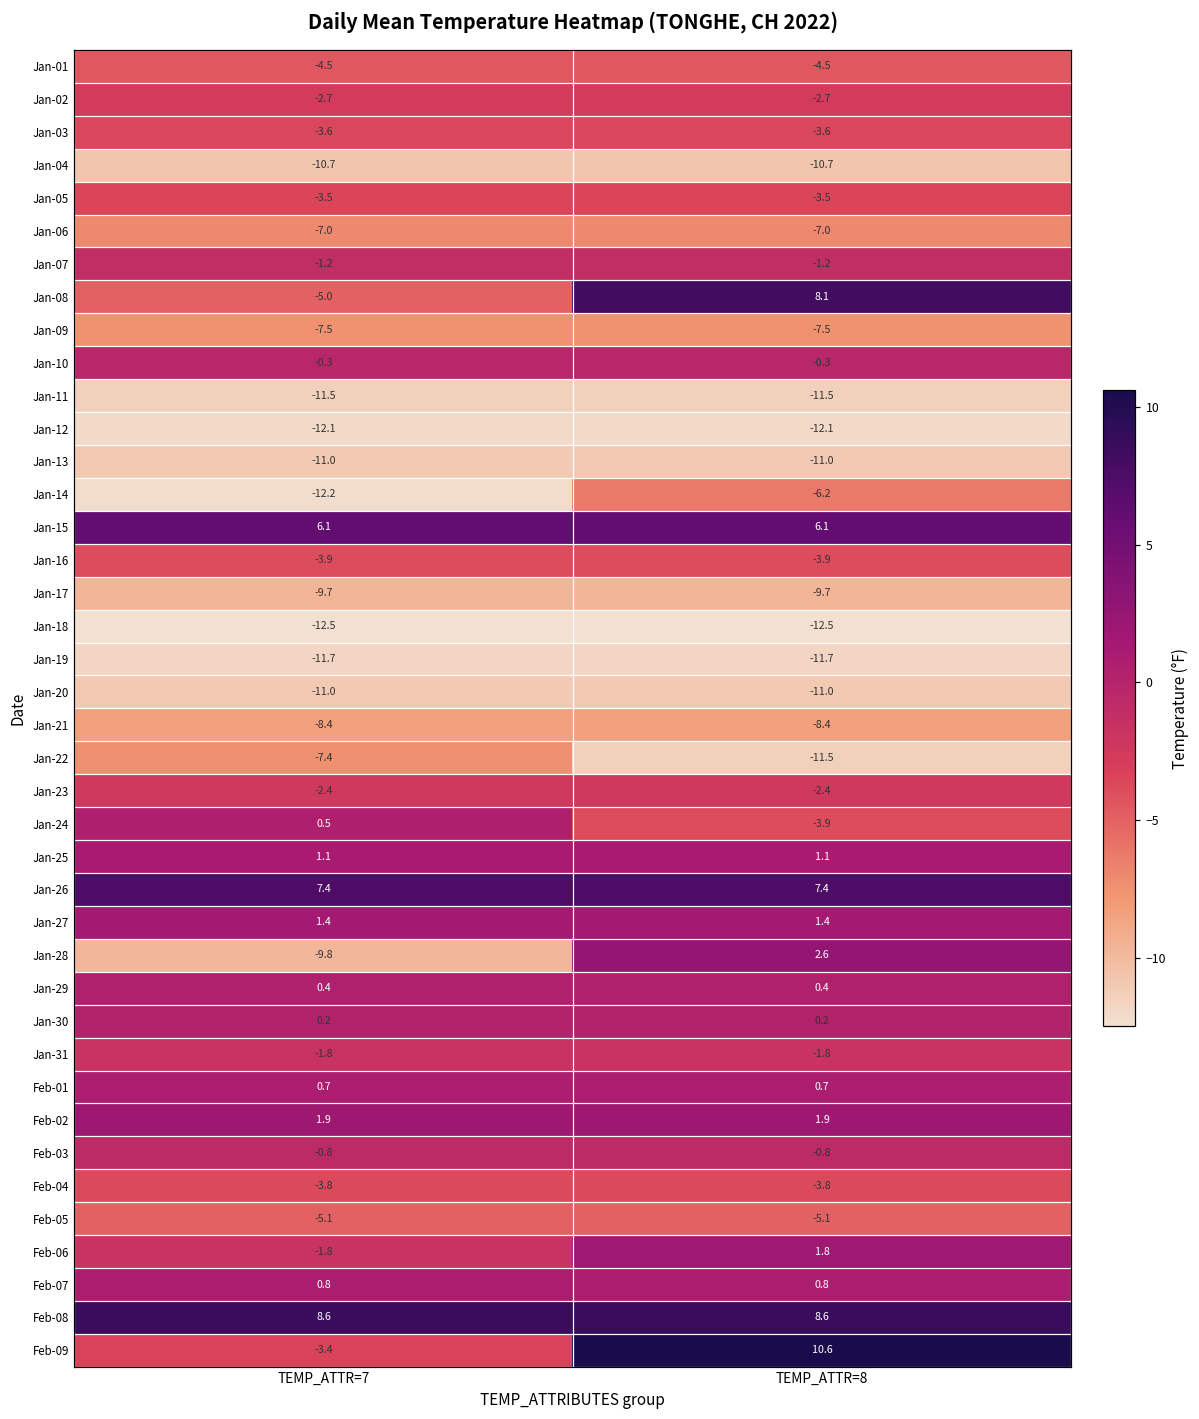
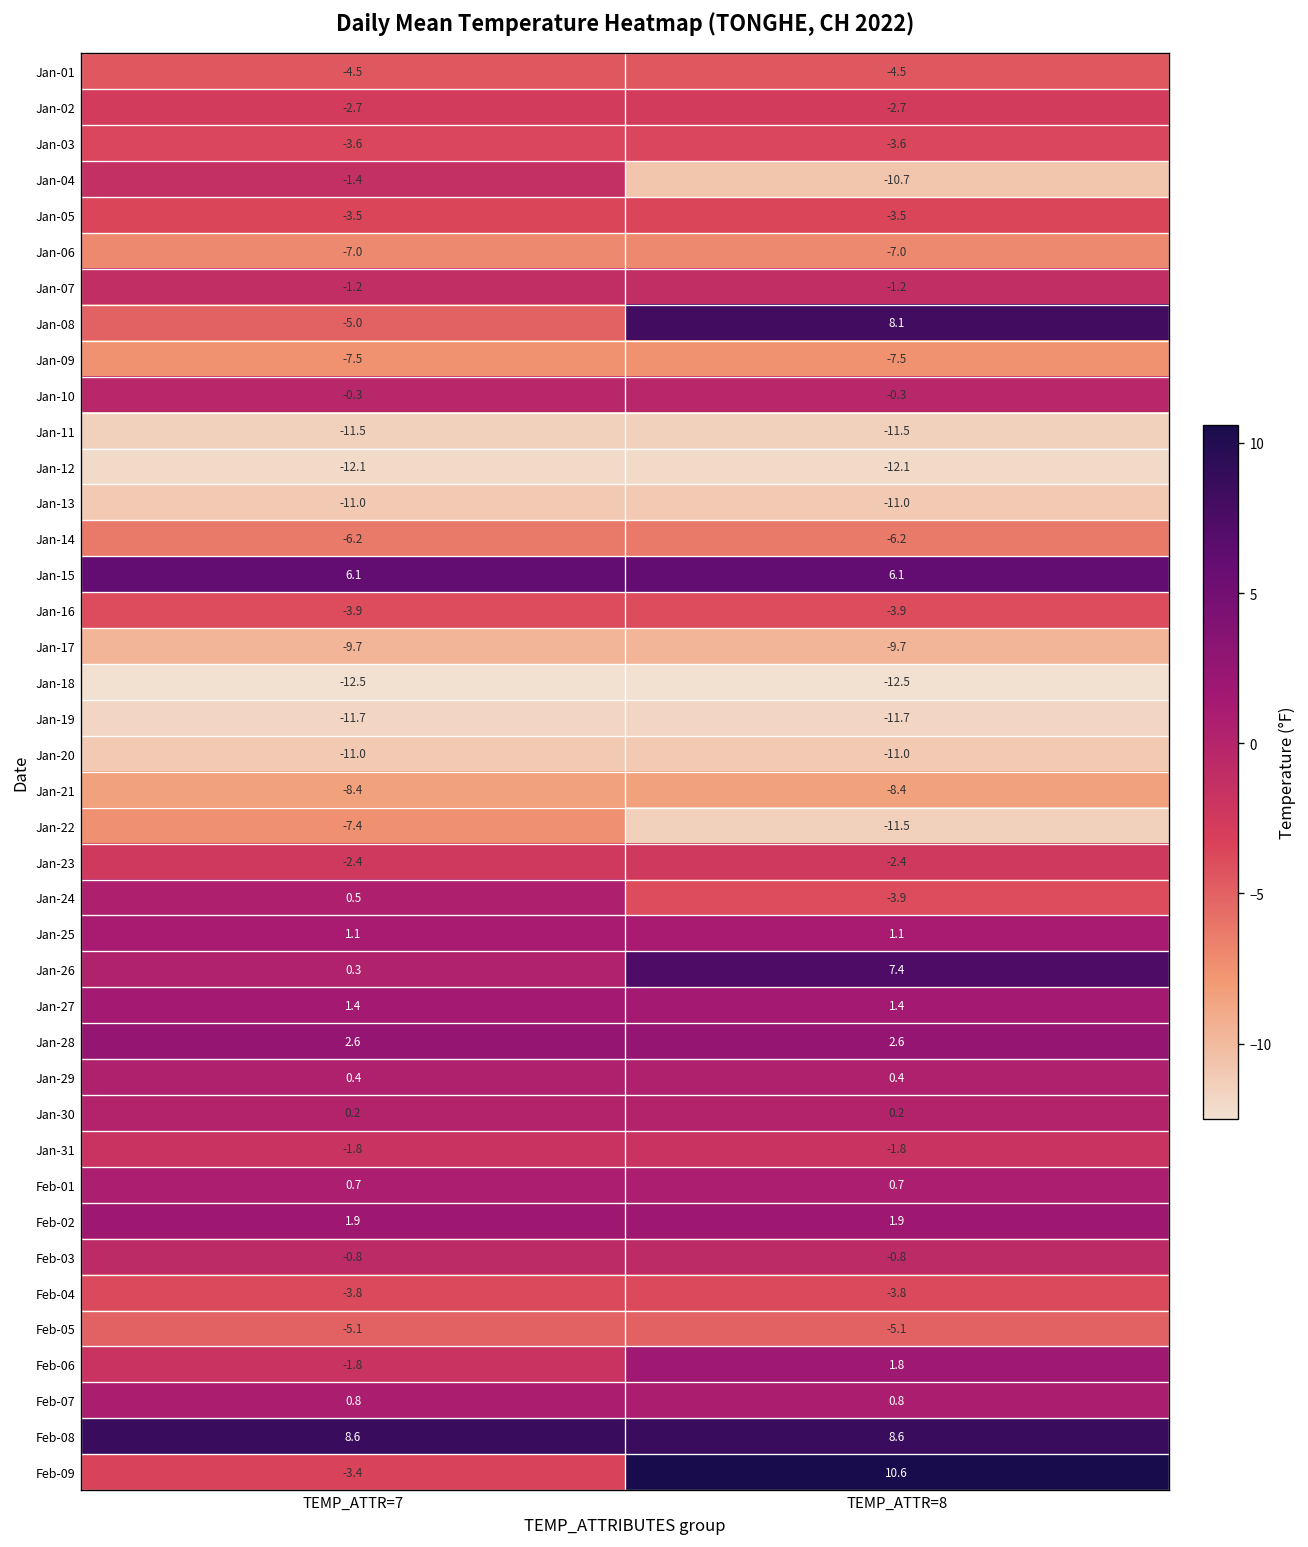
  {
    "Jan-01": {
      "TEMP_ATTR=7": -4.5,
      "TEMP_ATTR=8": -4.5
    },
    "Jan-02": {
      "TEMP_ATTR=7": -2.7,
      "TEMP_ATTR=8": -2.7
    },
    "Jan-03": {
      "TEMP_ATTR=7": -3.6,
      "TEMP_ATTR=8": -3.6
    },
    "Jan-04": {
-     "TEMP_ATTR=7": -10.7,
+     "TEMP_ATTR=7": -1.4,
      "TEMP_ATTR=8": -10.7
    },
    "Jan-05": {
      "TEMP_ATTR=7": -3.5,
      "TEMP_ATTR=8": -3.5
    },
    "Jan-06": {
      "TEMP_ATTR=7": -7.0,
      "TEMP_ATTR=8": -7.0
    },
    "Jan-07": {
      "TEMP_ATTR=7": -1.2,
      "TEMP_ATTR=8": -1.2
    },
    "Jan-08": {
      "TEMP_ATTR=7": -5.0,
      "TEMP_ATTR=8": 8.1
    },
    "Jan-09": {
      "TEMP_ATTR=7": -7.5,
      "TEMP_ATTR=8": -7.5
    },
    "Jan-10": {
      "TEMP_ATTR=7": -0.3,
      "TEMP_ATTR=8": -0.3
    },
    "Jan-11": {
      "TEMP_ATTR=7": -11.5,
      "TEMP_ATTR=8": -11.5
    },
    "Jan-12": {
      "TEMP_ATTR=7": -12.1,
      "TEMP_ATTR=8": -12.1
    },
    "Jan-13": {
      "TEMP_ATTR=7": -11.0,
      "TEMP_ATTR=8": -11.0
    },
    "Jan-14": {
-     "TEMP_ATTR=7": -12.2,
+     "TEMP_ATTR=7": -6.2,
      "TEMP_ATTR=8": -6.2
    },
    "Jan-15": {
      "TEMP_ATTR=7": 6.1,
      "TEMP_ATTR=8": 6.1
    },
    "Jan-16": {
      "TEMP_ATTR=7": -3.9,
      "TEMP_ATTR=8": -3.9
    },
    "Jan-17": {
      "TEMP_ATTR=7": -9.7,
      "TEMP_ATTR=8": -9.7
    },
    "Jan-18": {
      "TEMP_ATTR=7": -12.5,
      "TEMP_ATTR=8": -12.5
    },
    "Jan-19": {
      "TEMP_ATTR=7": -11.7,
      "TEMP_ATTR=8": -11.7
    },
    "Jan-20": {
      "TEMP_ATTR=7": -11.0,
      "TEMP_ATTR=8": -11.0
    },
    "Jan-21": {
      "TEMP_ATTR=7": -8.4,
      "TEMP_ATTR=8": -8.4
    },
    "Jan-22": {
      "TEMP_ATTR=7": -7.4,
      "TEMP_ATTR=8": -11.5
    },
    "Jan-23": {
      "TEMP_ATTR=7": -2.4,
      "TEMP_ATTR=8": -2.4
    },
    "Jan-24": {
      "TEMP_ATTR=7": 0.5,
      "TEMP_ATTR=8": -3.9
    },
    "Jan-25": {
      "TEMP_ATTR=7": 1.1,
      "TEMP_ATTR=8": 1.1
    },
    "Jan-26": {
-     "TEMP_ATTR=7": 7.4,
+     "TEMP_ATTR=7": 0.3,
      "TEMP_ATTR=8": 7.4
    },
    "Jan-27": {
      "TEMP_ATTR=7": 1.4,
      "TEMP_ATTR=8": 1.4
    },
    "Jan-28": {
-     "TEMP_ATTR=7": -9.8,
+     "TEMP_ATTR=7": 2.6,
      "TEMP_ATTR=8": 2.6
    },
    "Jan-29": {
      "TEMP_ATTR=7": 0.4,
      "TEMP_ATTR=8": 0.4
    },
    "Jan-30": {
      "TEMP_ATTR=7": 0.2,
      "TEMP_ATTR=8": 0.2
    },
    "Jan-31": {
      "TEMP_ATTR=7": -1.8,
      "TEMP_ATTR=8": -1.8
    },
    "Feb-01": {
      "TEMP_ATTR=7": 0.7,
      "TEMP_ATTR=8": 0.7
    },
    "Feb-02": {
      "TEMP_ATTR=7": 1.9,
      "TEMP_ATTR=8": 1.9
    },
    "Feb-03": {
      "TEMP_ATTR=7": -0.8,
      "TEMP_ATTR=8": -0.8
    },
    "Feb-04": {
      "TEMP_ATTR=7": -3.8,
      "TEMP_ATTR=8": -3.8
    },
    "Feb-05": {
      "TEMP_ATTR=7": -5.1,
      "TEMP_ATTR=8": -5.1
    },
    "Feb-06": {
      "TEMP_ATTR=7": -1.8,
      "TEMP_ATTR=8": 1.8
    },
    "Feb-07": {
      "TEMP_ATTR=7": 0.8,
      "TEMP_ATTR=8": 0.8
    },
    "Feb-08": {
      "TEMP_ATTR=7": 8.6,
      "TEMP_ATTR=8": 8.6
    },
    "Feb-09": {
      "TEMP_ATTR=7": -3.4,
      "TEMP_ATTR=8": 10.6
    }
  }
